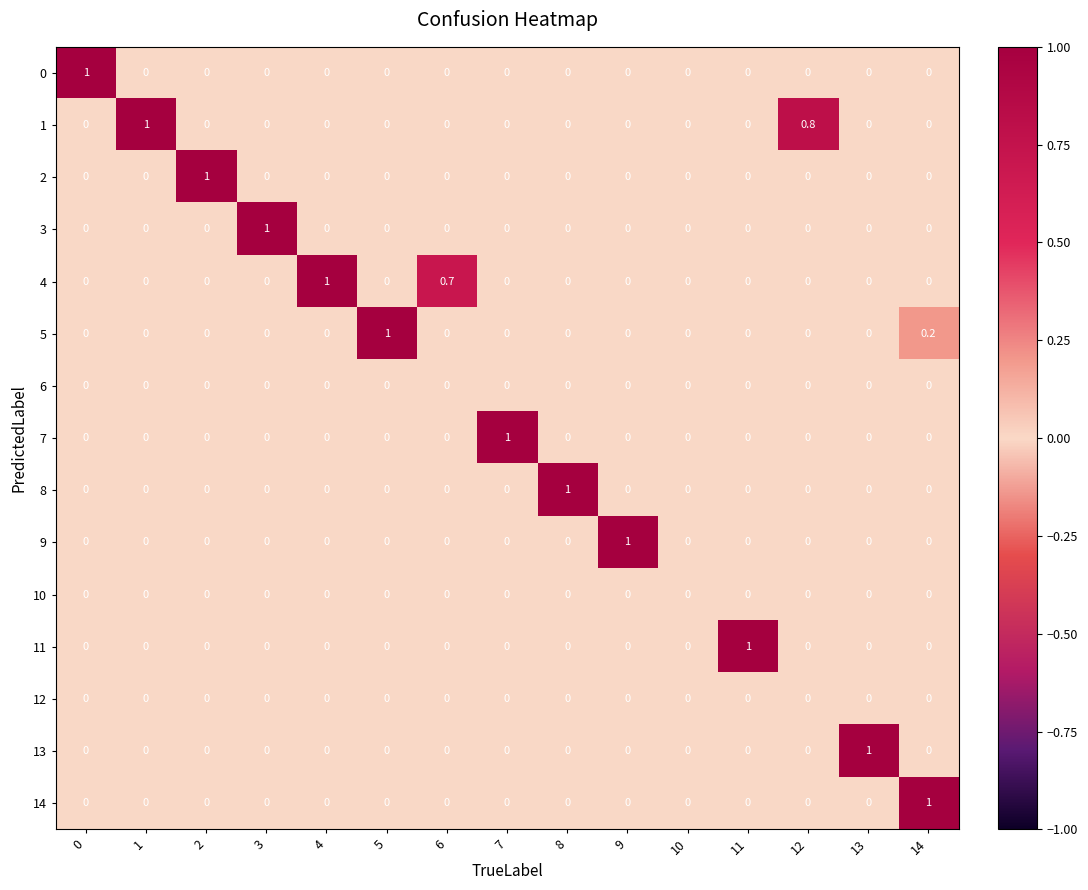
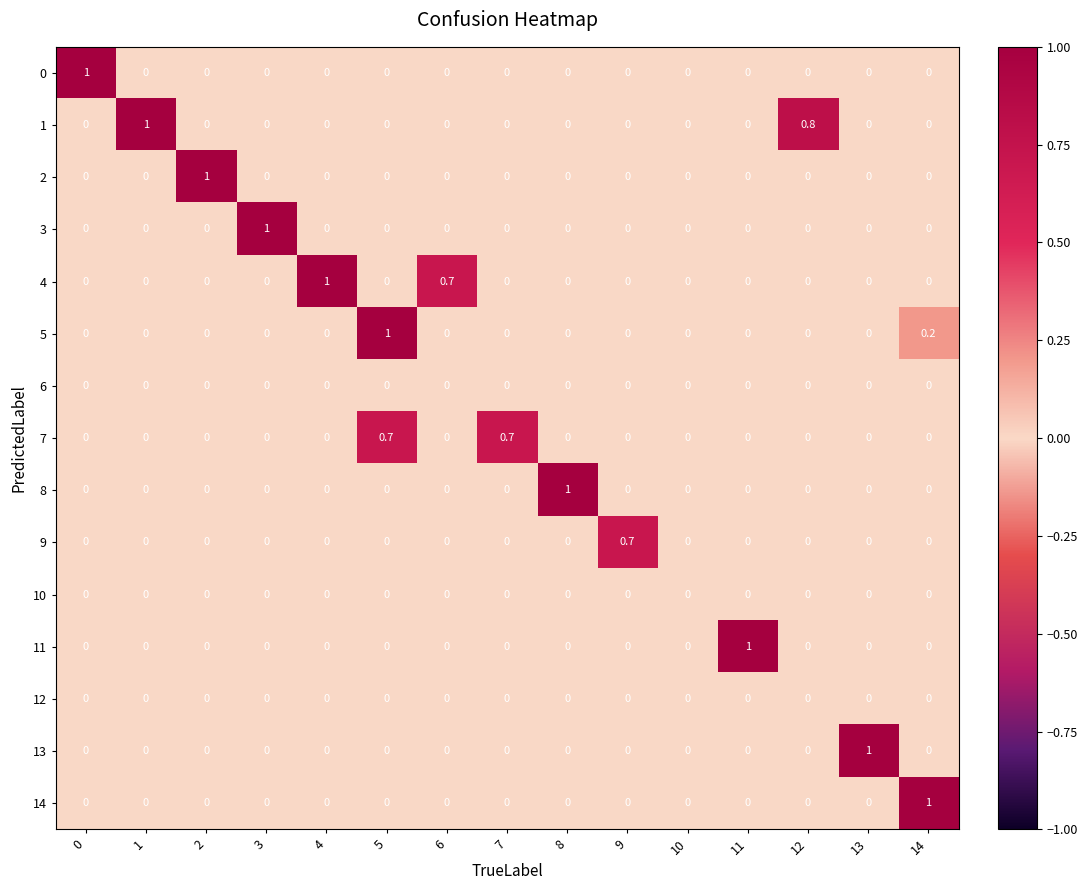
  {
    "7": {
      "0": 0,
      "1": 0,
      "2": 0,
      "3": 0,
      "4": 0,
-     "5": 0,
+     "5": 0.7,
      "6": 0,
-     "7": 1,
+     "7": 0.7,
      "8": 0,
      "9": 0,
      "10": 0,
      "11": 0,
      "12": 0,
      "13": 0,
      "14": 0
    },
    "9": {
      "0": 0,
      "1": 0,
      "2": 0,
      "3": 0,
      "4": 0,
      "5": 0,
      "6": 0,
      "7": 0,
      "8": 0,
-     "9": 1,
+     "9": 0.7,
      "10": 0,
      "11": 0,
      "12": 0,
      "13": 0,
      "14": 0
    }
  }
